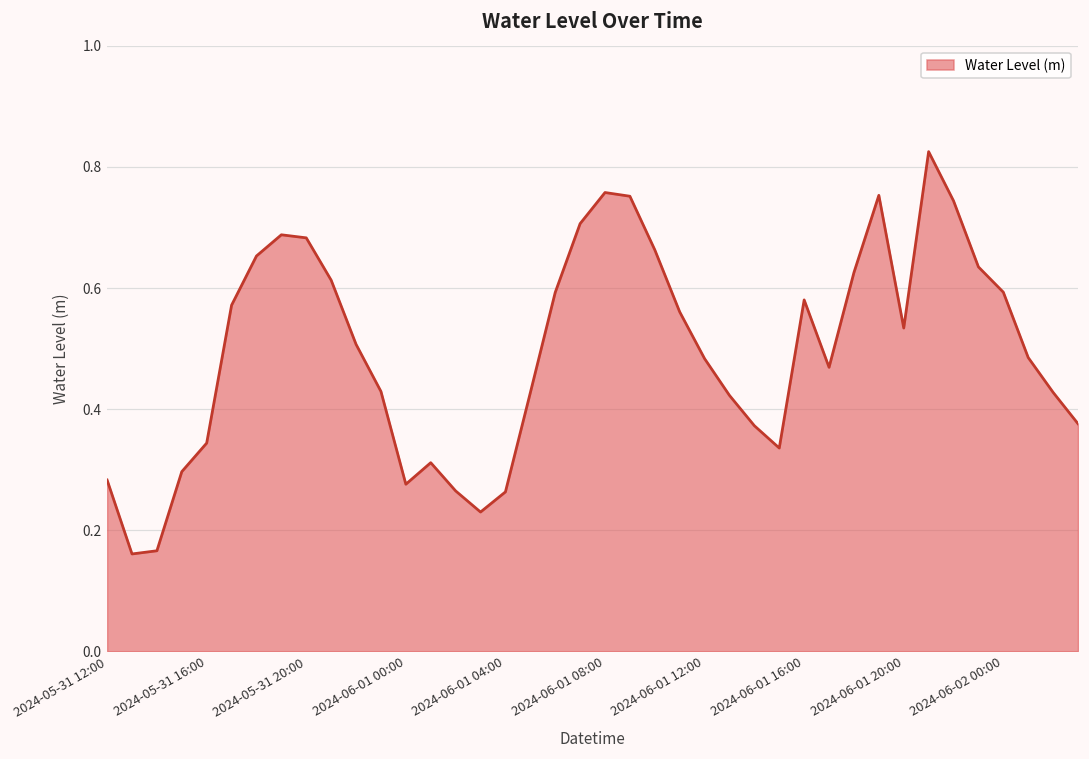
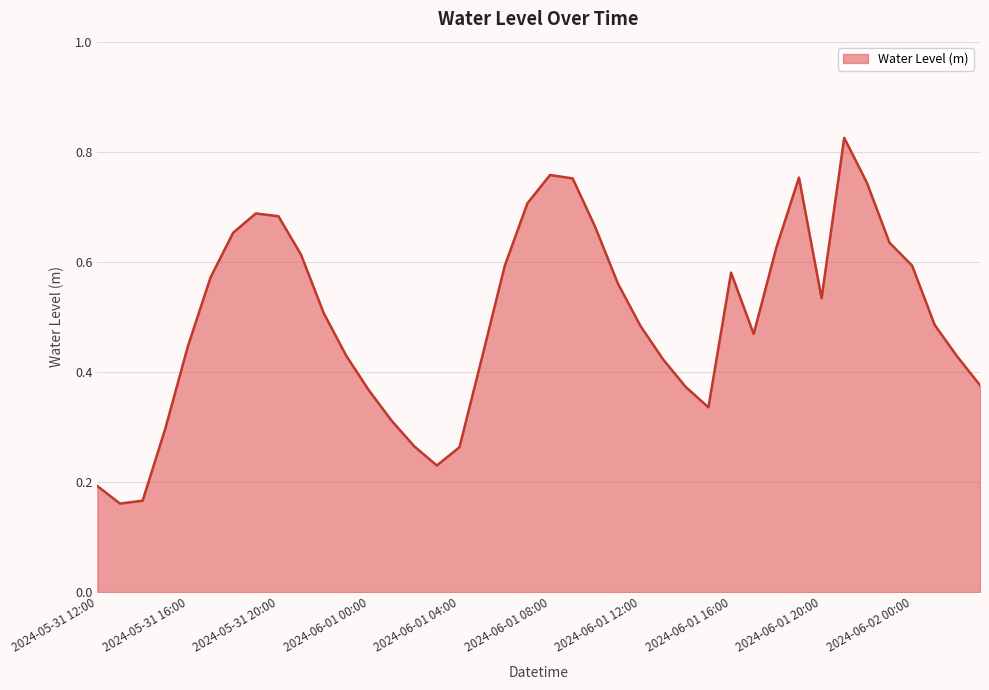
  {
-   "2024-05-31 12:00": 0.28,
-   "2024-05-31 16:00": 0.34,
+   "2024-05-31 12:00": 0.19,
+   "2024-05-31 16:00": 0.45,
    "2024-05-31 20:00": 0.68,
-   "2024-06-01 00:00": 0.28,
+   "2024-06-01 00:00": 0.37,
    "2024-06-01 04:00": 0.26,
    "2024-06-01 08:00": 0.76,
    "2024-06-01 12:00": 0.48,
    "2024-06-01 16:00": 0.58,
    "2024-06-01 20:00": 0.53,
    "2024-06-02 00:00": 0.59
  }
